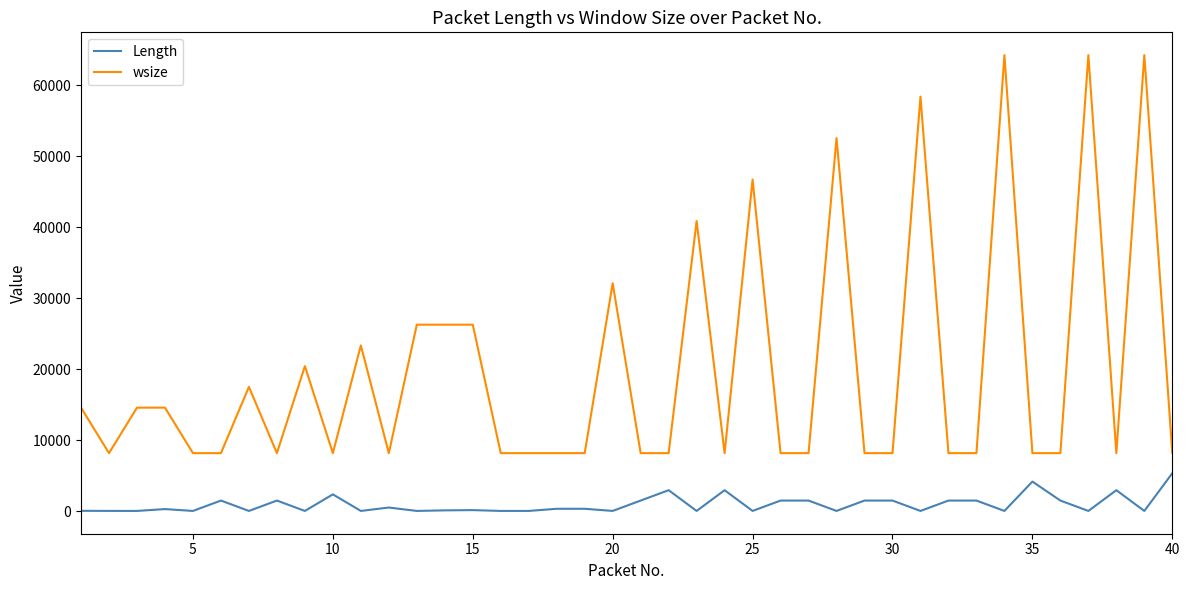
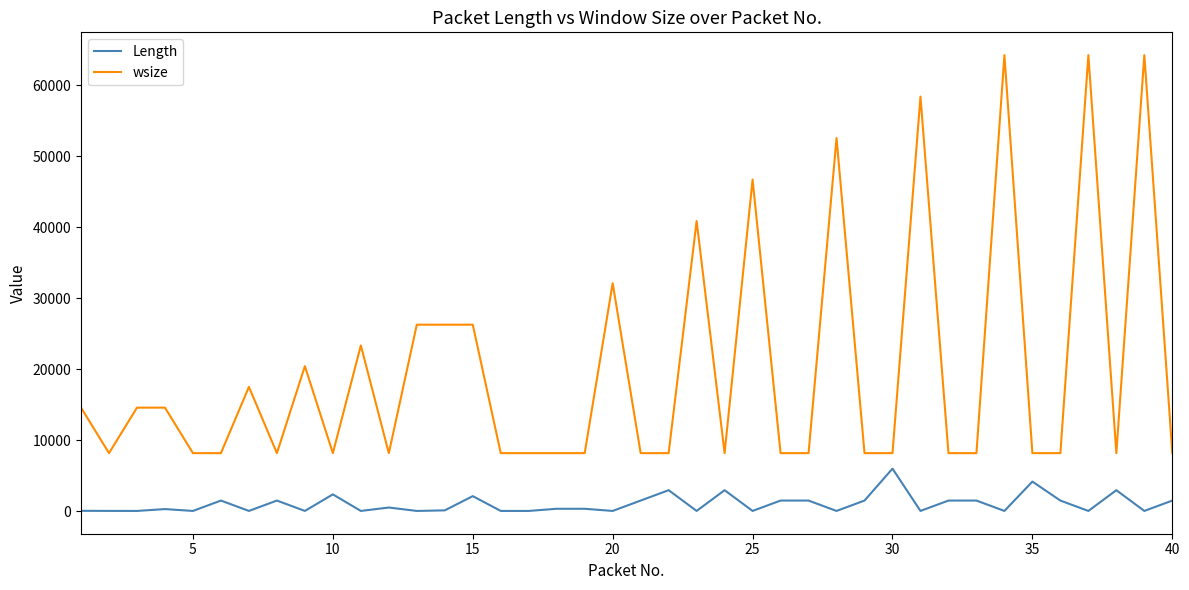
  {
    "Length": {
      "5": 0,
      "10": 2000,
-     "15": 0,
+     "15": 2000,
      "20": 0,
      "25": 0,
-     "30": 2000,
+     "30": 6000,
      "35": 4000,
-     "40": 5000
+     "40": 2000
    },
    "wsize": {
      "5": 8000,
      "10": 8000,
      "15": 26000,
      "20": 32000,
      "25": 47000,
      "30": 8000,
      "35": 8000,
      "40": 8000
    }
  }
